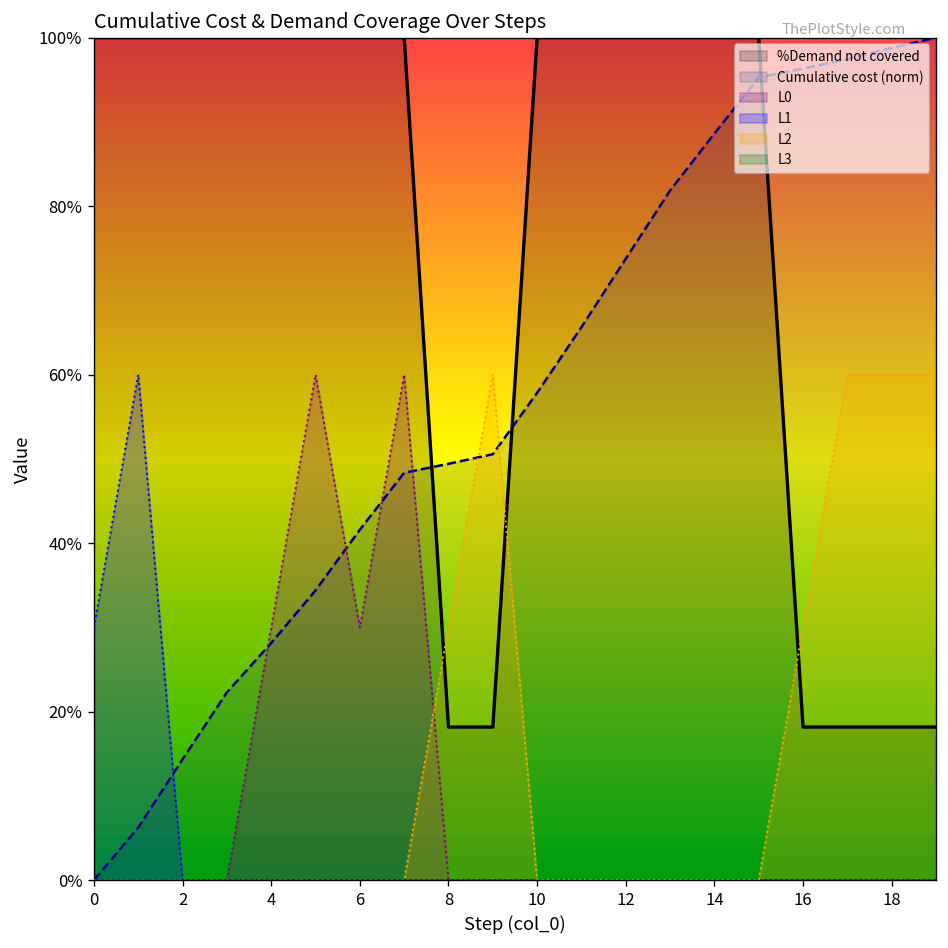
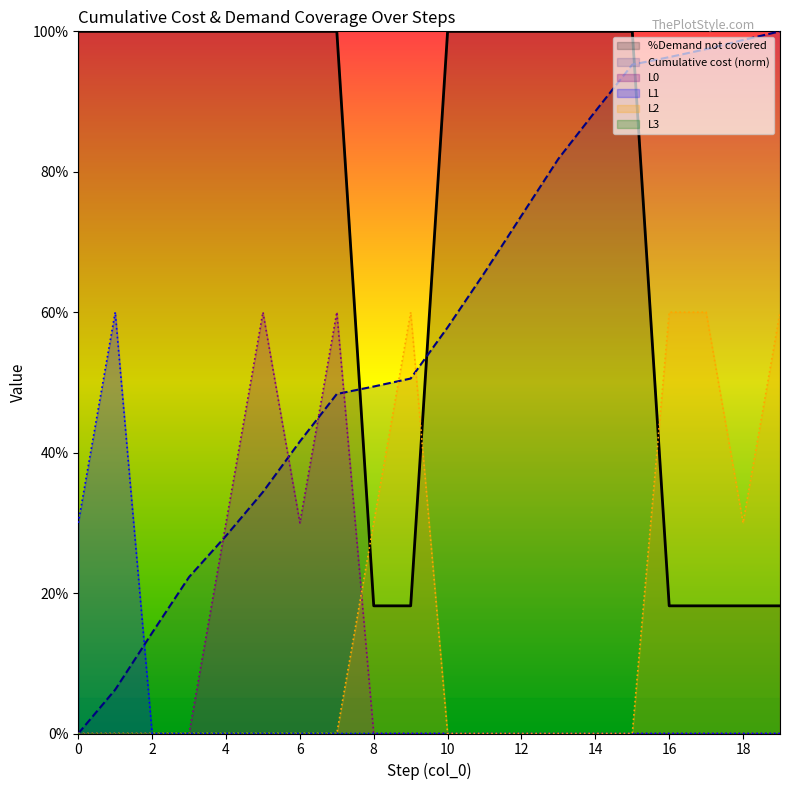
  {
    "L1": {
      "0": "30%"
    },
    "L2": {
      "8": "30%",
-     "16": "30%",
-     "18": "60%"
+     "16": "60%",
+     "18": "30%"
    }
  }
